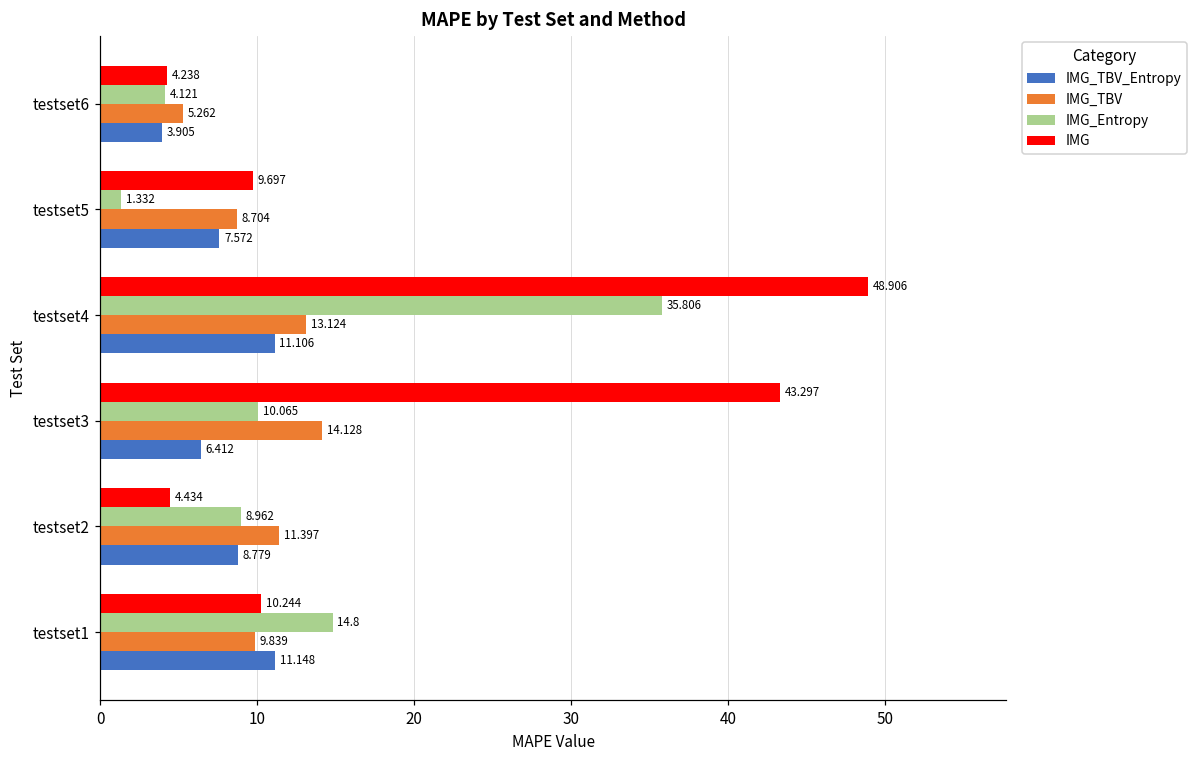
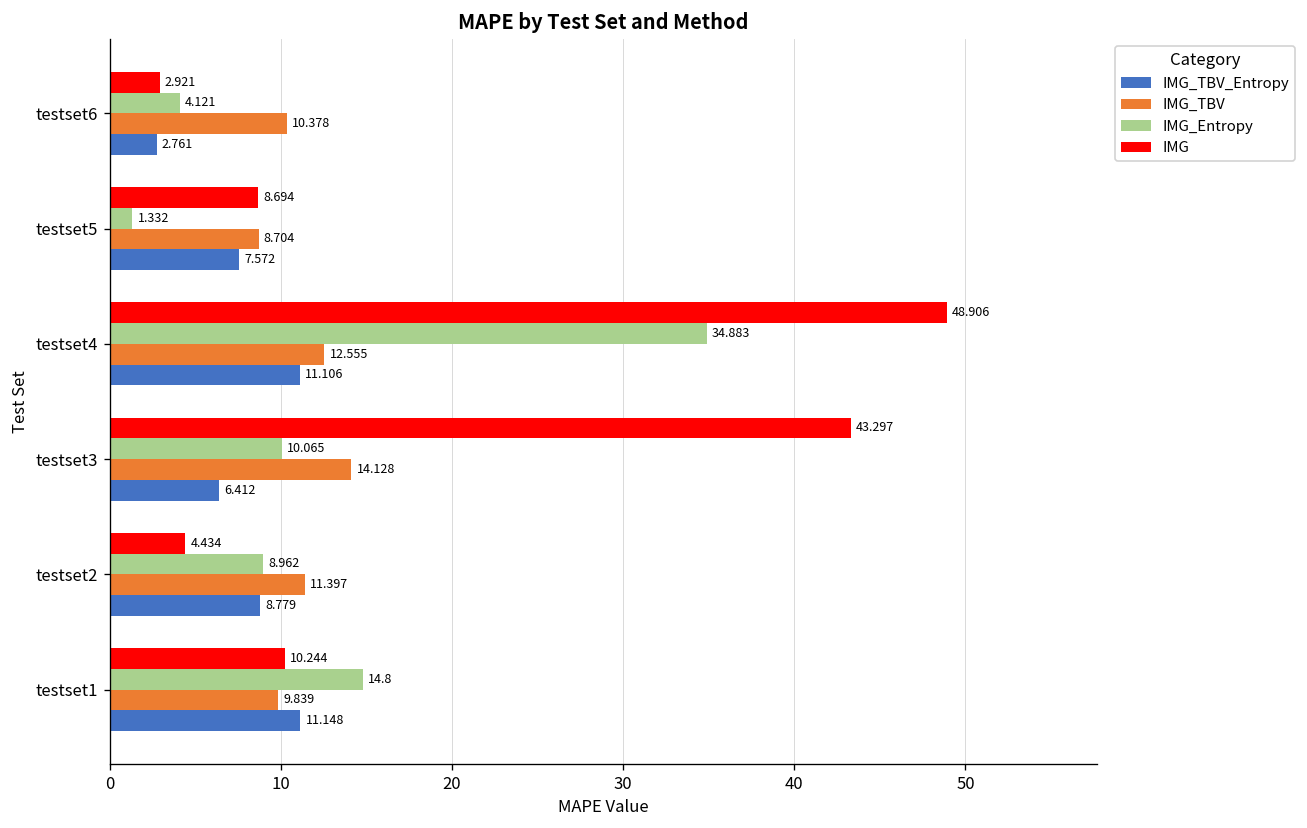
  {
    "IMG_TBV_Entropy": {
-     "testset6": 3.905,
+     "testset6": 2.761,
      "testset5": 7.572,
      "testset4": 11.106,
      "testset3": 6.412,
      "testset2": 8.779,
      "testset1": 11.148
    },
    "IMG_TBV": {
-     "testset6": 5.262,
+     "testset6": 10.378,
      "testset5": 8.704,
-     "testset4": 13.124,
+     "testset4": 12.555,
      "testset3": 14.128,
      "testset2": 11.397,
      "testset1": 9.839
    },
    "IMG_Entropy": {
      "testset6": 4.121,
      "testset5": 1.332,
-     "testset4": 35.806,
+     "testset4": 34.883,
      "testset3": 10.065,
      "testset2": 8.962,
      "testset1": 14.8
    },
    "IMG": {
-     "testset6": 4.238,
-     "testset5": 9.697,
+     "testset6": 2.921,
+     "testset5": 8.694,
      "testset4": 48.906,
      "testset3": 43.297,
      "testset2": 4.434,
      "testset1": 10.244
    }
  }
